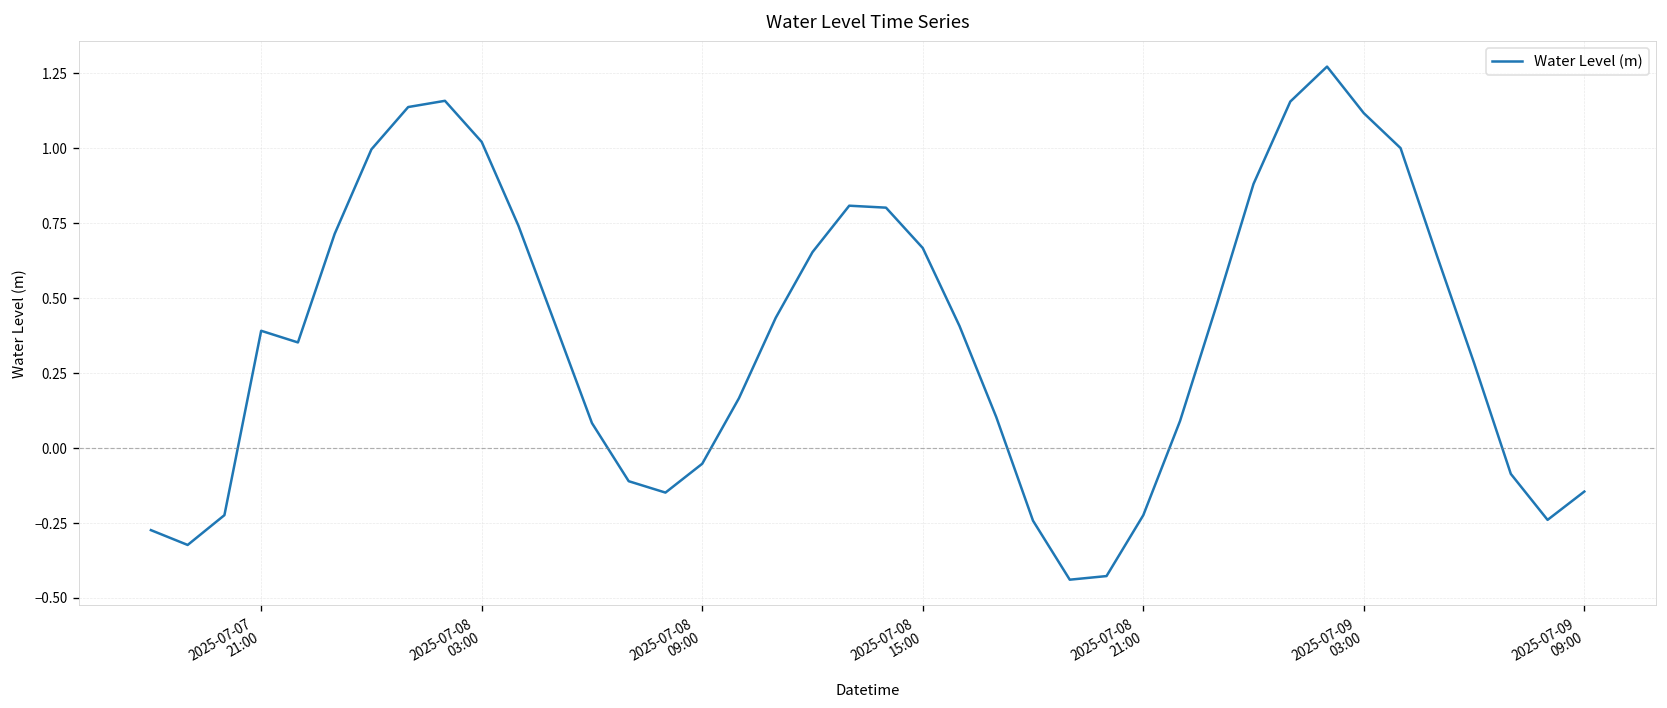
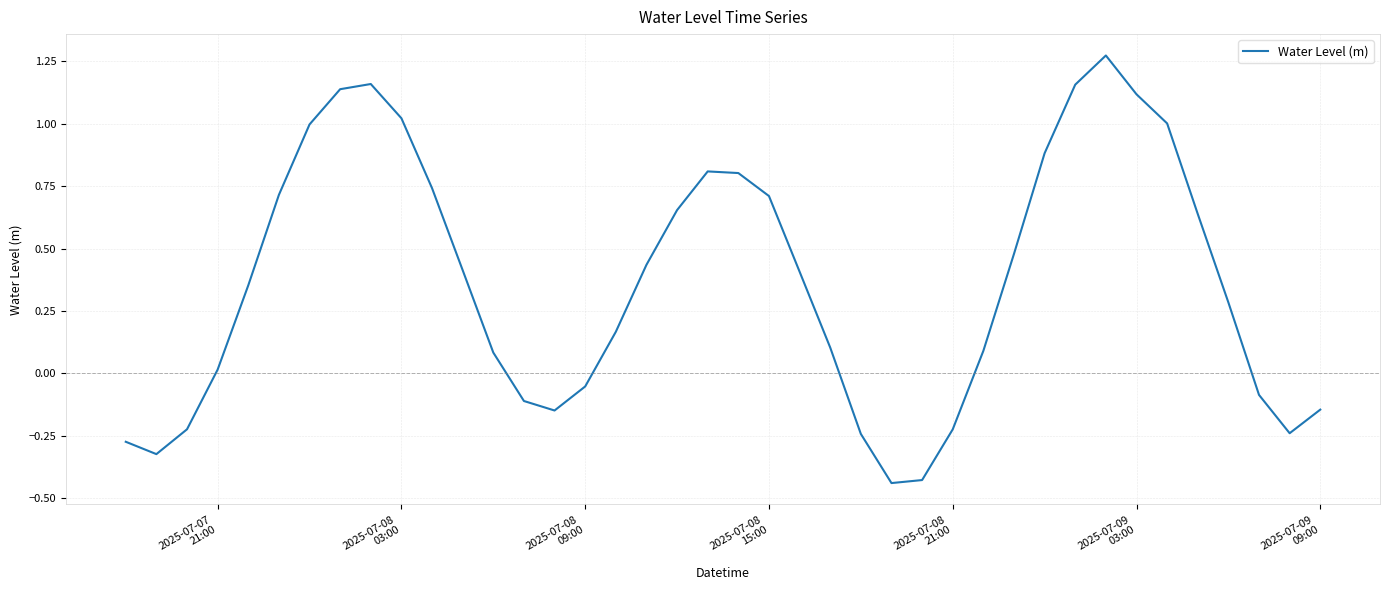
  {
-   "2025-07-07 21:00": 0.39,
+   "2025-07-07 21:00": 0.02,
    "2025-07-08 03:00": 1.02,
    "2025-07-08 09:00": -0.05,
-   "2025-07-08 15:00": 0.67,
+   "2025-07-08 15:00": 0.71,
    "2025-07-08 21:00": -0.22,
    "2025-07-09 03:00": 1.12,
    "2025-07-09 09:00": -0.14
  }
